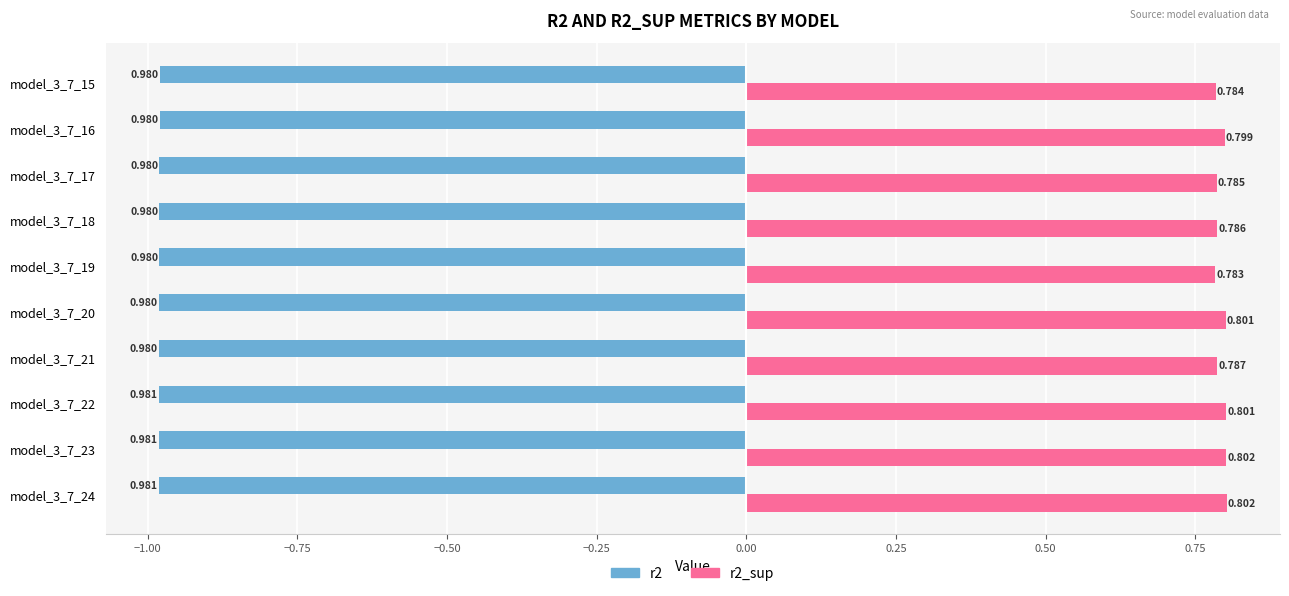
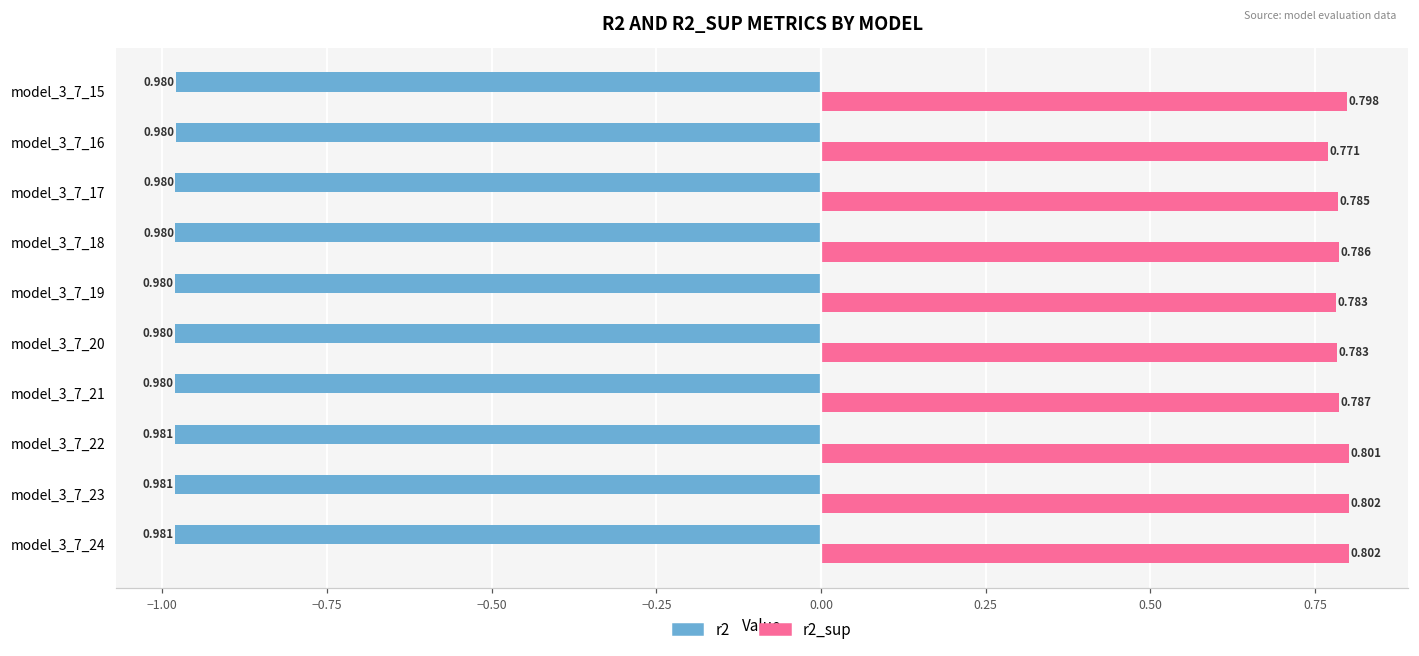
  {
    "r2_sup": {
-     "model_3_7_15": 0.784,
-     "model_3_7_16": 0.799,
+     "model_3_7_15": 0.798,
+     "model_3_7_16": 0.771,
      "model_3_7_17": 0.785,
      "model_3_7_18": 0.786,
      "model_3_7_19": 0.783,
-     "model_3_7_20": 0.801,
+     "model_3_7_20": 0.783,
      "model_3_7_21": 0.787,
      "model_3_7_22": 0.801,
      "model_3_7_23": 0.802,
      "model_3_7_24": 0.802
    }
  }
